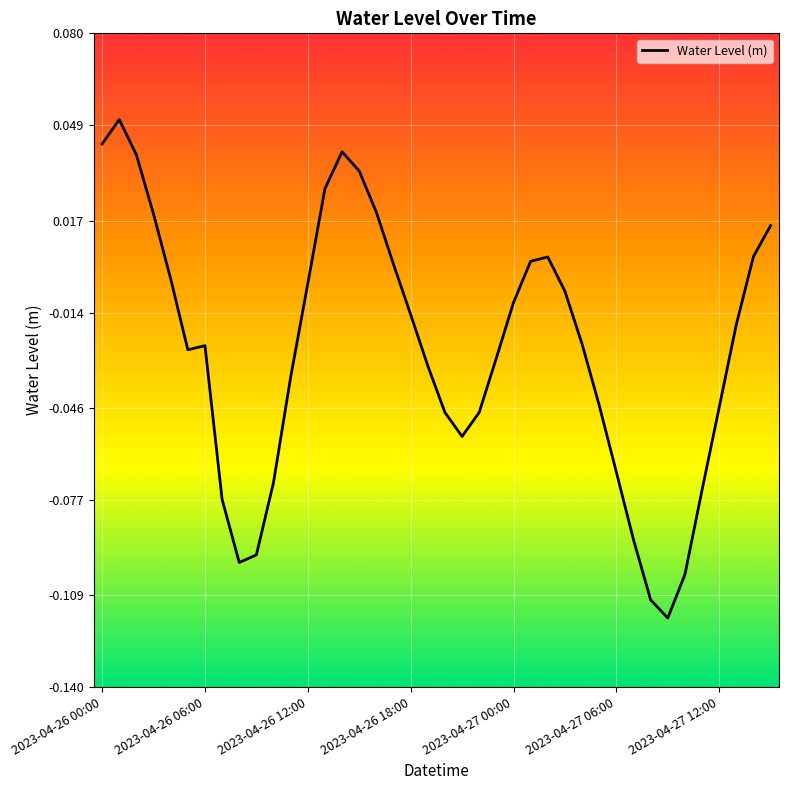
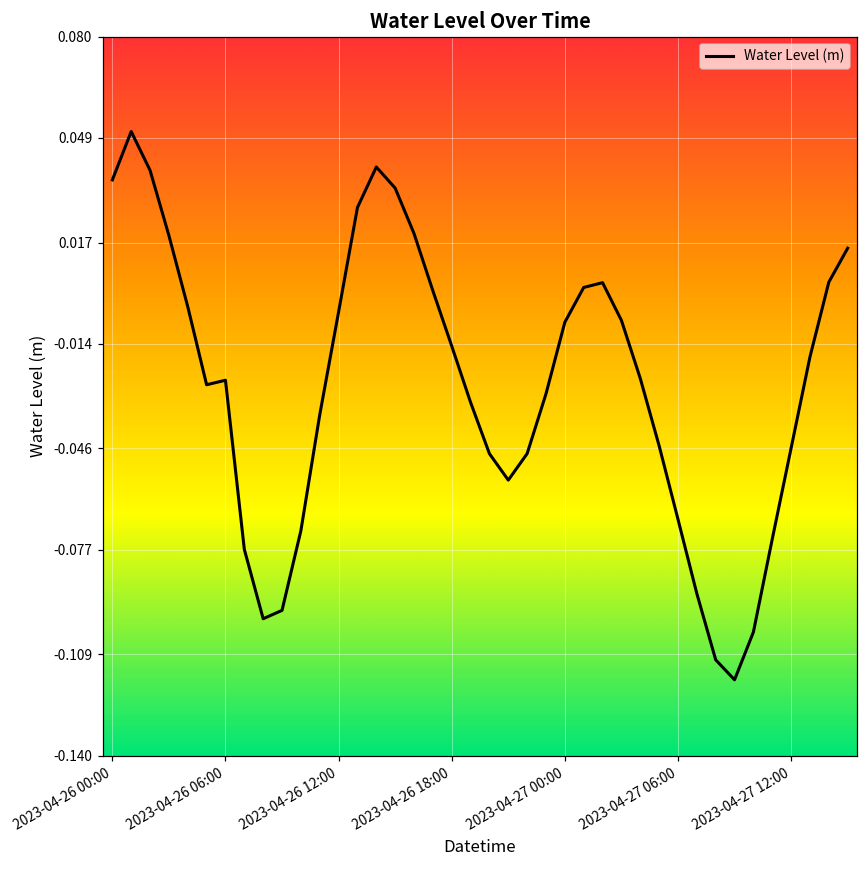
  {
-   "2023-04-26 00:00": 0.043,
+   "2023-04-26 00:00": 0.036,
    "2023-04-26 06:00": -0.025,
    "2023-04-26 12:00": -0.004,
    "2023-04-26 18:00": -0.015,
-   "2023-04-27 00:00": -0.011,
+   "2023-04-27 00:00": -0.007,
    "2023-04-27 06:00": -0.068,
    "2023-04-27 12:00": -0.046
  }
